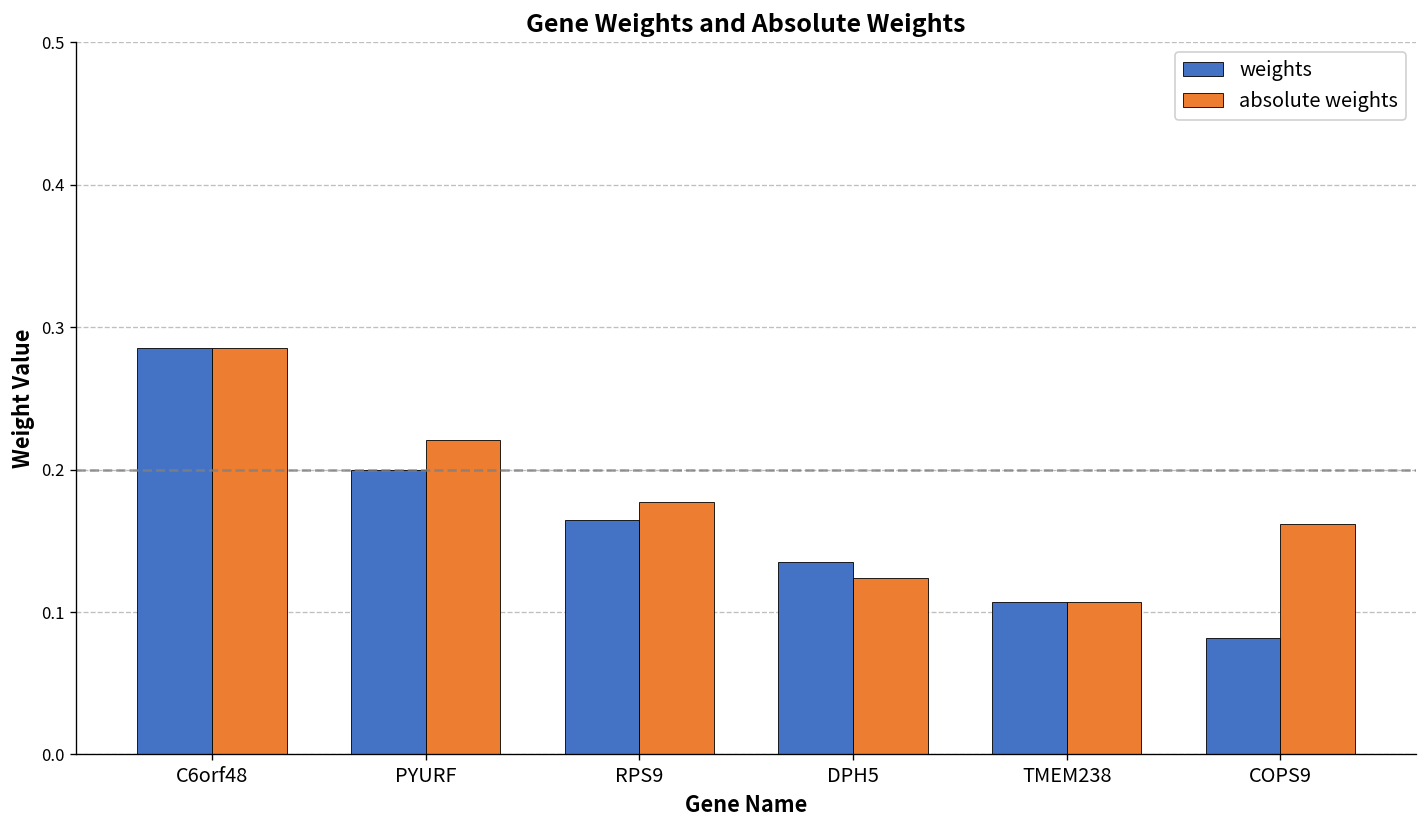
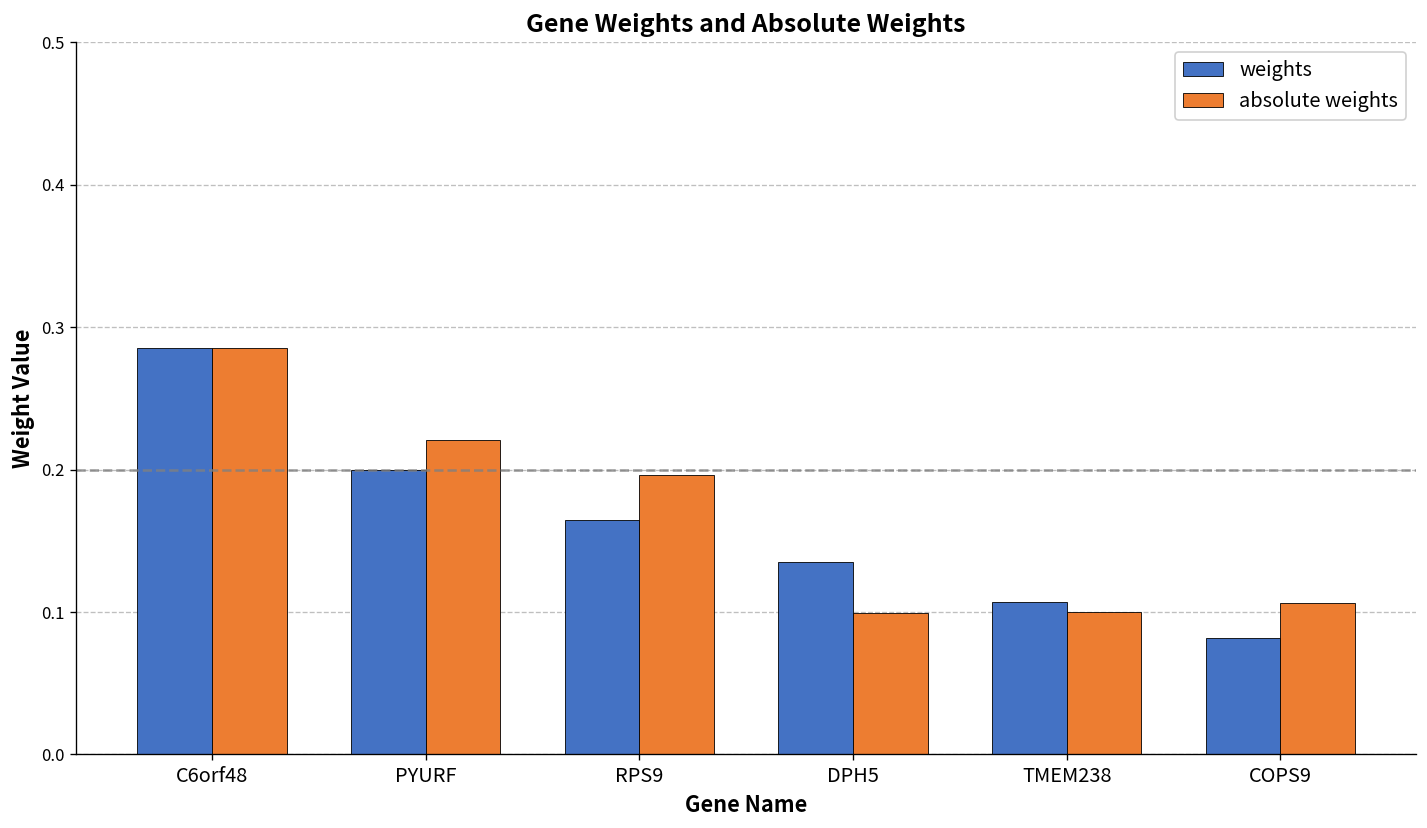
  {
    "weights": {
      "C6orf48": 0.285,
      "PYURF": 0.200,
      "RPS9": 0.165,
      "DPH5": 0.135,
      "TMEM238": 0.107,
      "COPS9": 0.082
    },
    "absolute weights": {
      "C6orf48": 0.285,
      "PYURF": 0.221,
-     "RPS9": 0.177,
-     "DPH5": 0.124,
-     "TMEM238": 0.107,
-     "COPS9": 0.162
+     "RPS9": 0.196,
+     "DPH5": 0.099,
+     "TMEM238": 0.100,
+     "COPS9": 0.107
    }
  }
